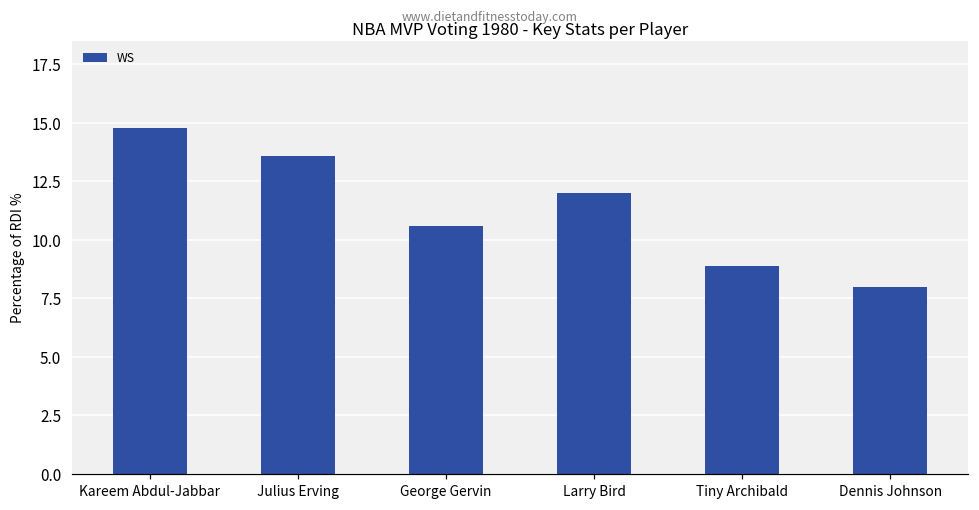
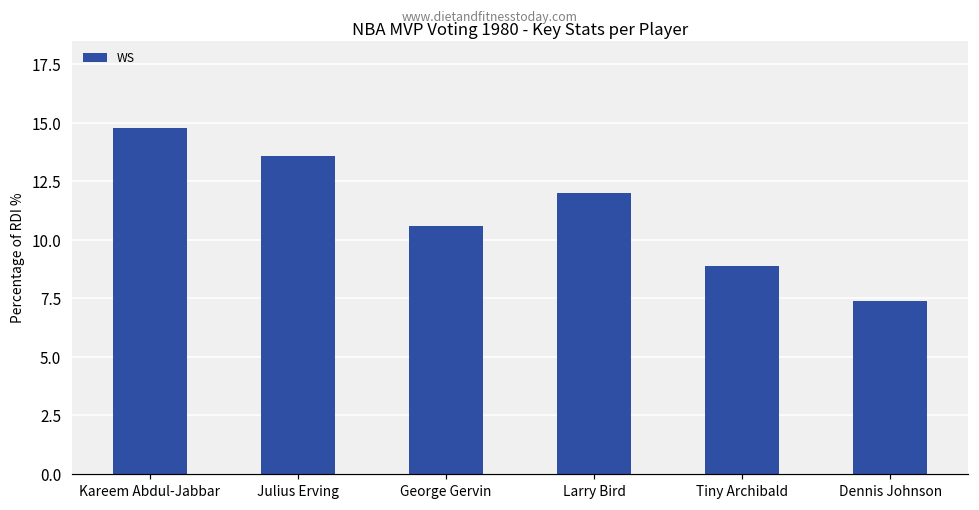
  {
    "Kareem Abdul-Jabbar": 14.8,
    "Julius Erving": 13.6,
    "George Gervin": 10.6,
    "Larry Bird": 12.0,
    "Tiny Archibald": 8.9,
-   "Dennis Johnson": 8.0
+   "Dennis Johnson": 7.4
  }
